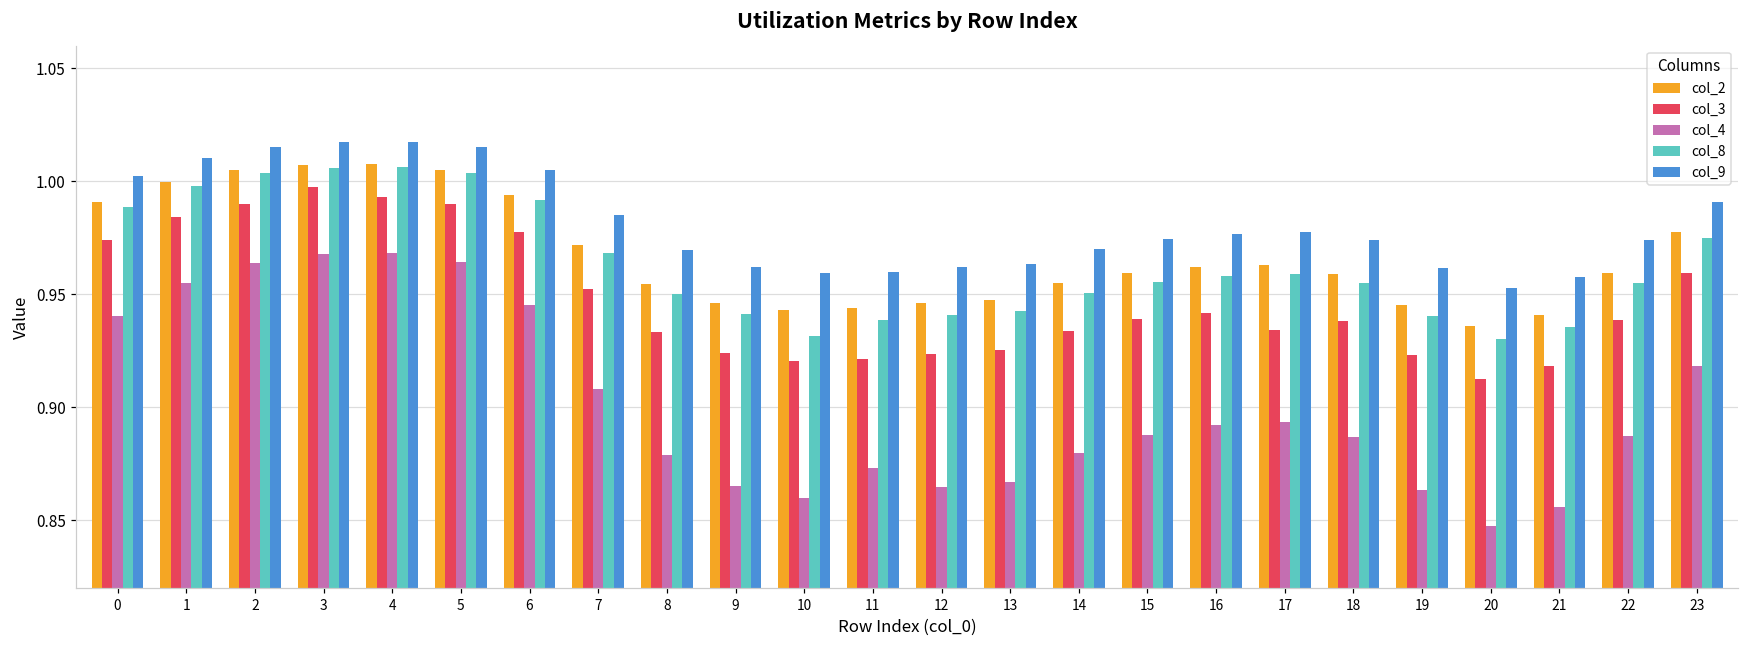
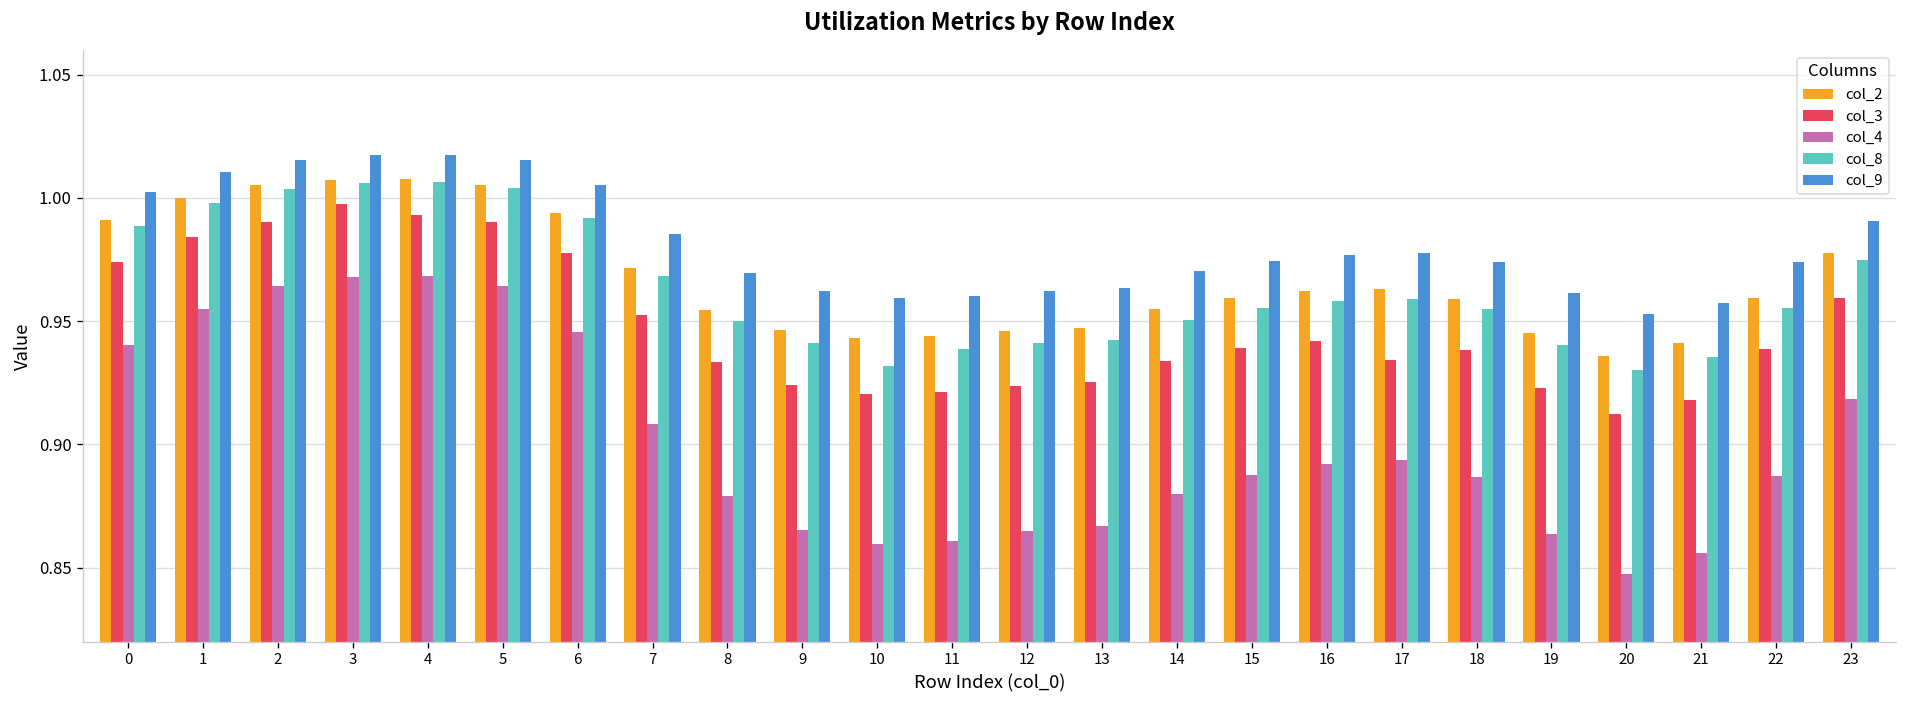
  {
    "col_2": {
      "0": 0.991,
      "1": 1.000,
      "2": 1.005,
      "3": 1.007,
      "4": 1.008,
      "5": 1.005,
      "6": 0.994,
      "7": 0.972,
      "8": 0.954,
      "9": 0.946,
      "10": 0.943,
      "11": 0.944,
      "12": 0.946,
      "13": 0.947,
      "14": 0.955,
      "15": 0.960,
      "16": 0.962,
      "17": 0.963,
      "18": 0.959,
      "19": 0.945,
      "20": 0.936,
      "21": 0.941,
      "22": 0.959,
      "23": 0.978
    },
    "col_3": {
      "0": 0.974,
      "1": 0.984,
      "2": 0.990,
      "3": 0.998,
      "4": 0.993,
      "5": 0.990,
      "6": 0.978,
      "7": 0.953,
      "8": 0.933,
      "9": 0.924,
      "10": 0.920,
      "11": 0.921,
      "12": 0.924,
      "13": 0.925,
      "14": 0.934,
      "15": 0.939,
      "16": 0.942,
      "17": 0.934,
      "18": 0.938,
      "19": 0.923,
      "20": 0.912,
      "21": 0.918,
      "22": 0.939,
      "23": 0.959
    },
    "col_4": {
      "0": 0.940,
      "1": 0.955,
      "2": 0.964,
      "3": 0.968,
      "4": 0.968,
      "5": 0.964,
      "6": 0.945,
      "7": 0.908,
      "8": 0.879,
      "9": 0.865,
      "10": 0.860,
-     "11": 0.873,
+     "11": 0.861,
      "12": 0.865,
      "13": 0.867,
      "14": 0.880,
      "15": 0.888,
      "16": 0.892,
      "17": 0.894,
      "18": 0.887,
      "19": 0.864,
      "20": 0.847,
      "21": 0.856,
      "22": 0.887,
      "23": 0.918
    },
    "col_8": {
      "0": 0.989,
      "1": 0.998,
      "2": 1.004,
      "3": 1.006,
      "4": 1.007,
      "5": 1.004,
      "6": 0.992,
      "7": 0.968,
      "8": 0.950,
      "9": 0.941,
      "10": 0.932,
      "11": 0.939,
      "12": 0.941,
      "13": 0.942,
      "14": 0.951,
      "15": 0.955,
      "16": 0.958,
      "17": 0.959,
      "18": 0.955,
      "19": 0.940,
      "20": 0.930,
      "21": 0.936,
      "22": 0.955,
      "23": 0.975
    },
    "col_9": {
      "0": 1.003,
      "1": 1.010,
      "2": 1.015,
      "3": 1.017,
      "4": 1.018,
      "5": 1.015,
      "6": 1.005,
      "7": 0.985,
      "8": 0.970,
      "9": 0.962,
      "10": 0.959,
      "11": 0.960,
      "12": 0.962,
      "13": 0.963,
      "14": 0.970,
      "15": 0.974,
      "16": 0.977,
      "17": 0.977,
      "18": 0.974,
      "19": 0.961,
      "20": 0.953,
      "21": 0.958,
      "22": 0.974,
      "23": 0.991
    }
  }
